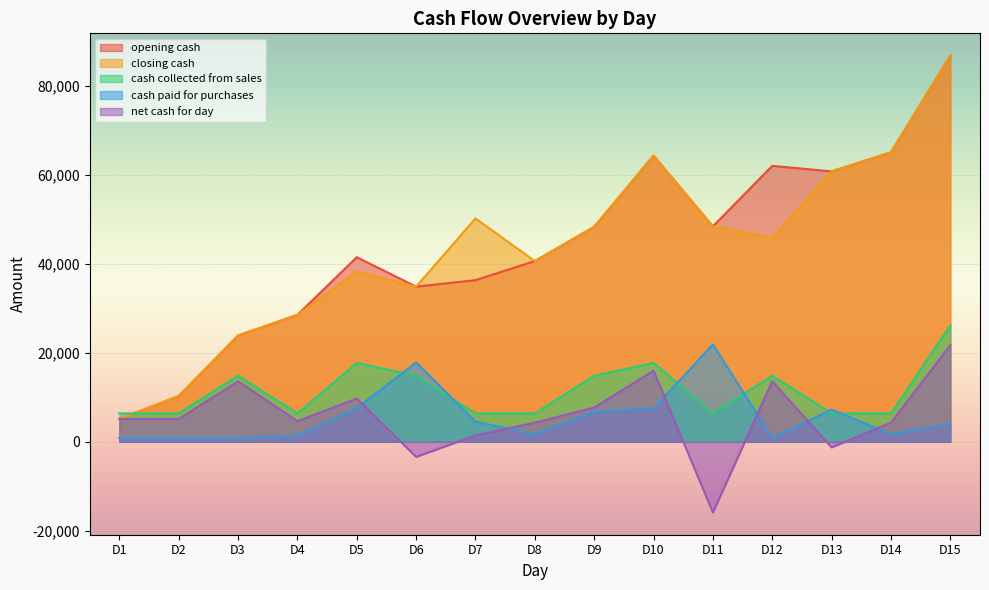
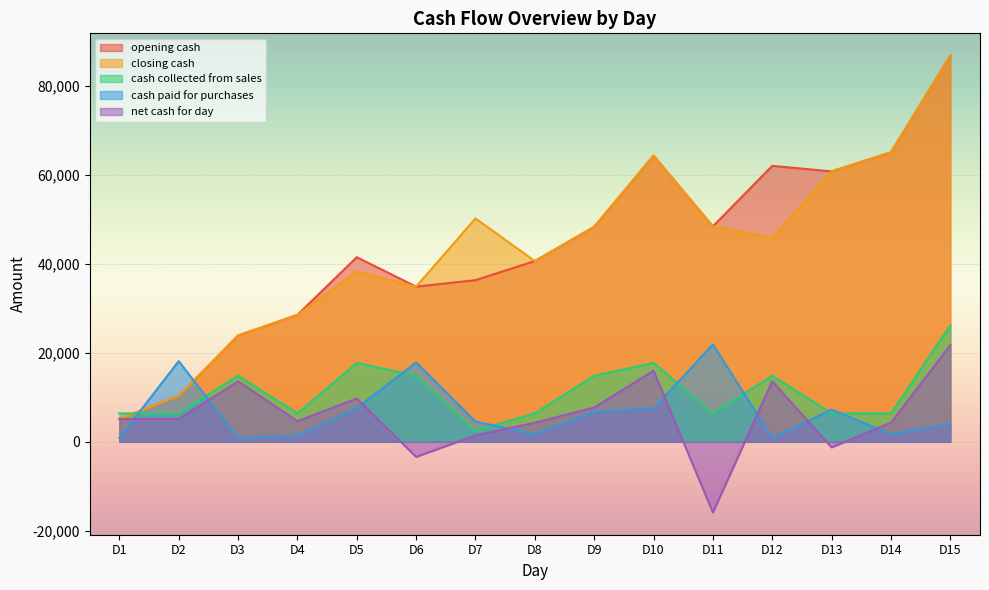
  {
    "opening cash": {
      "D5": "42,000",
      "D7": "36,000",
      "D12": "62,000"
    },
    "closing cash": {
      "D5": "38,000",
      "D7": "50,000",
      "D12": "46,000"
    },
    "cash collected from sales": {
      "D1": "6,000",
      "D2": "6,000",
      "D3": "15,000",
      "D4": "6,000",
      "D5": "18,000",
      "D6": "15,000",
-     "D7": "6,000",
+     "D7": "2,000",
      "D8": "6,000",
      "D9": "15,000",
      "D10": "18,000",
      "D11": "6,000",
      "D12": "15,000",
      "D13": "6,000",
      "D14": "6,000",
      "D15": "26,000"
    },
    "cash paid for purchases": {
      "D1": "1,000",
-     "D2": "1,000",
+     "D2": "18,000",
      "D3": "1,000",
      "D4": "1,000",
      "D5": "8,000",
      "D6": "18,000",
      "D7": "5,000",
      "D8": "2,000",
      "D9": "7,000",
      "D10": "7,000",
      "D11": "22,000",
      "D12": "1,000",
      "D13": "7,000",
      "D14": "2,000",
      "D15": "4,000"
    }
  }
